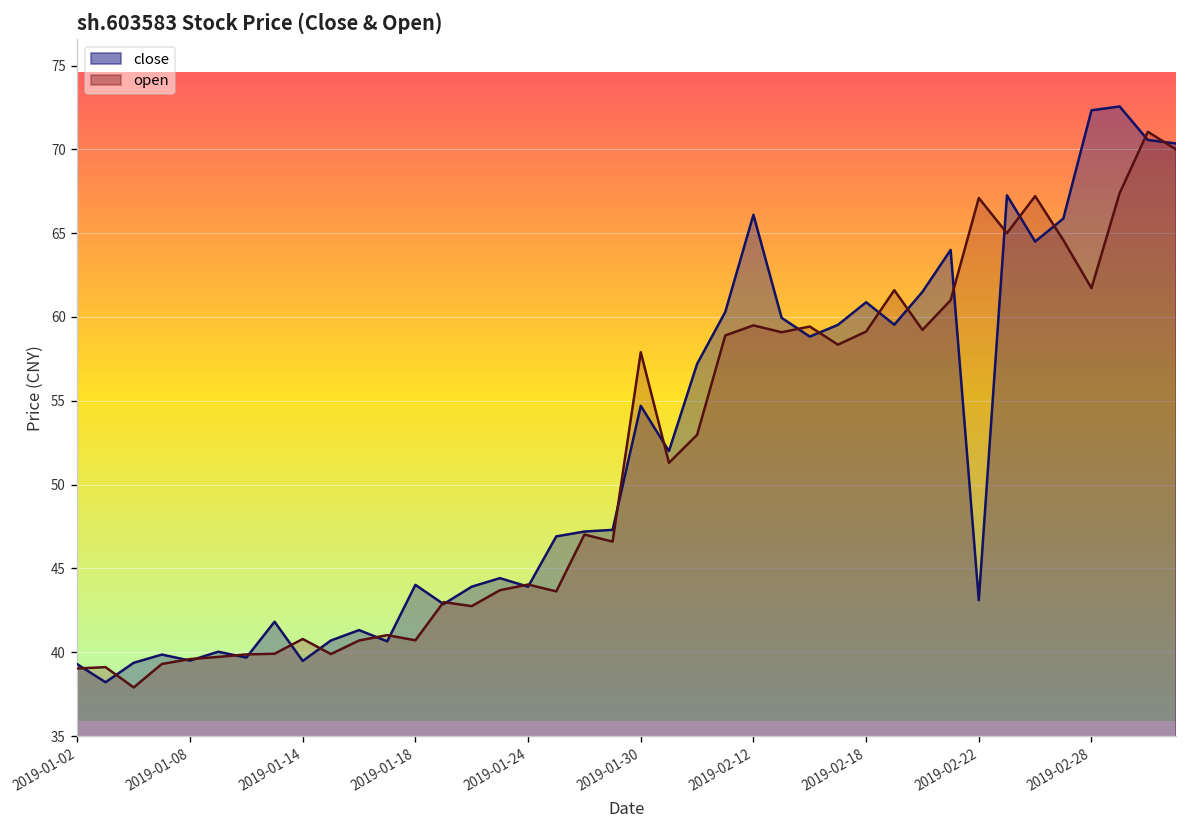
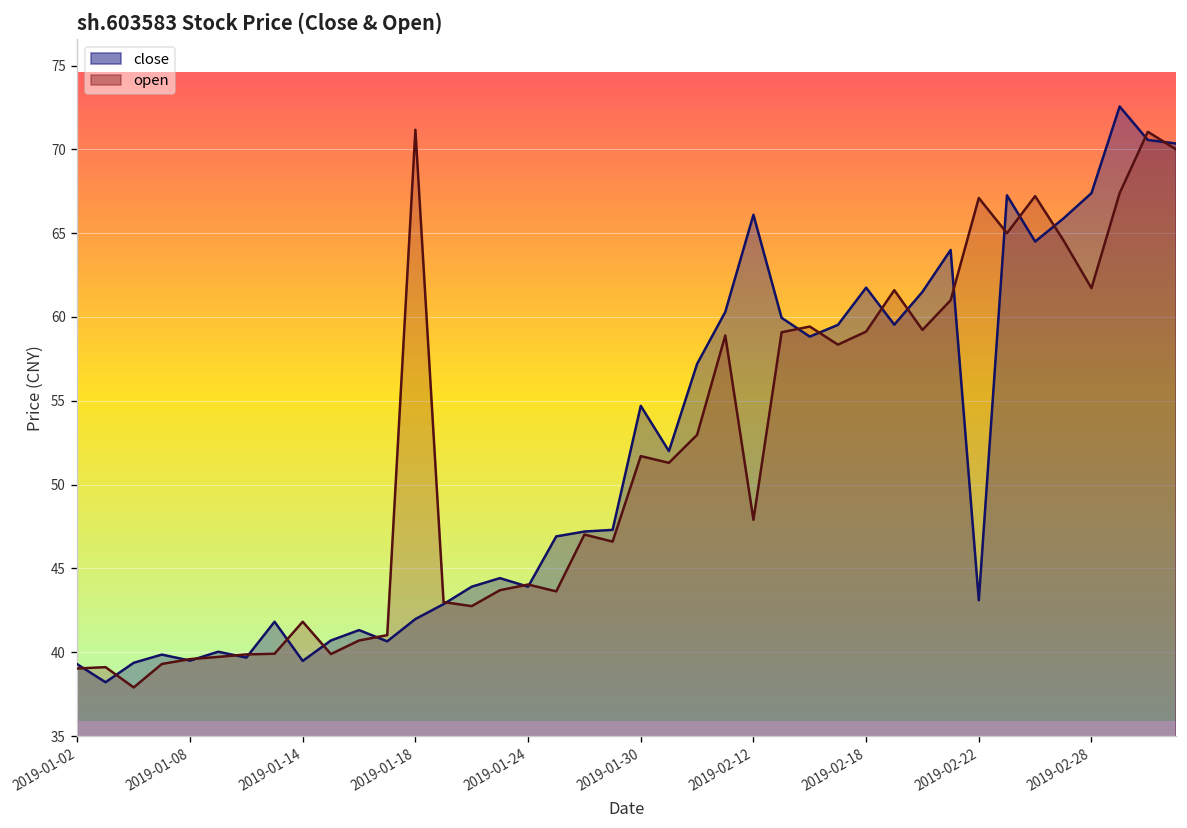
  {
    "close": {
      "2019-01-02": 39.3,
      "2019-01-14": 39.5,
-     "2019-01-18": 44.0,
+     "2019-01-18": 42.0,
      "2019-01-30": 54.7,
      "2019-02-12": 66.1,
-     "2019-02-18": 60.9,
+     "2019-02-18": 61.8,
      "2019-02-22": 43.1,
-     "2019-02-28": 72.3
+     "2019-02-28": 67.4
    },
    "open": {
      "2019-01-02": 39.0,
-     "2019-01-14": 40.8,
-     "2019-01-18": 40.7,
-     "2019-01-30": 57.9,
-     "2019-02-12": 59.5,
+     "2019-01-14": 41.8,
+     "2019-01-18": 71.2,
+     "2019-01-30": 51.7,
+     "2019-02-12": 47.9,
      "2019-02-18": 59.1,
      "2019-02-22": 67.1,
      "2019-02-28": 61.7
    }
  }
